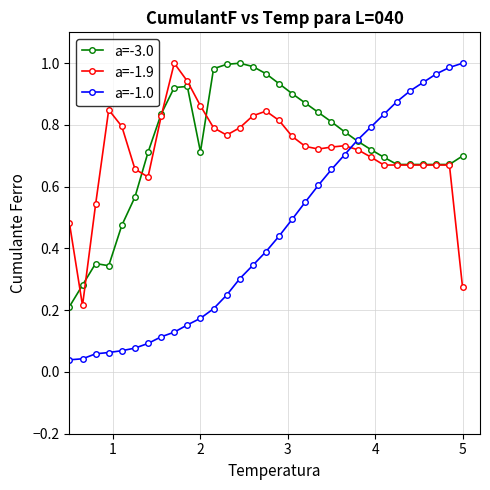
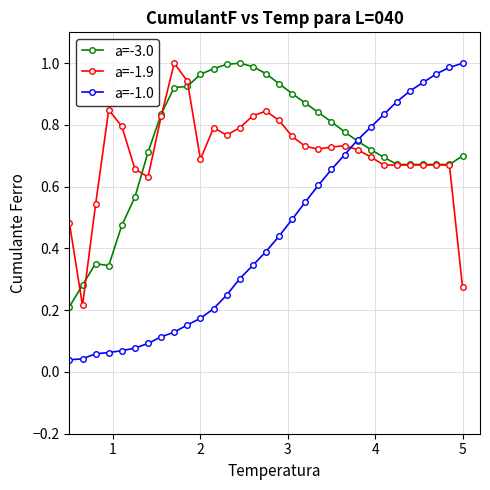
  {
    "a=-3.0": {
-     "2": 0.71,
+     "2": 0.96,
      "5": 0.70
    },
    "a=-1.9": {
-     "2": 0.86,
+     "2": 0.69,
      "5": 0.28
    },
    "a=-1.0": {
      "2": 0.17,
      "5": 1.00
    }
  }
